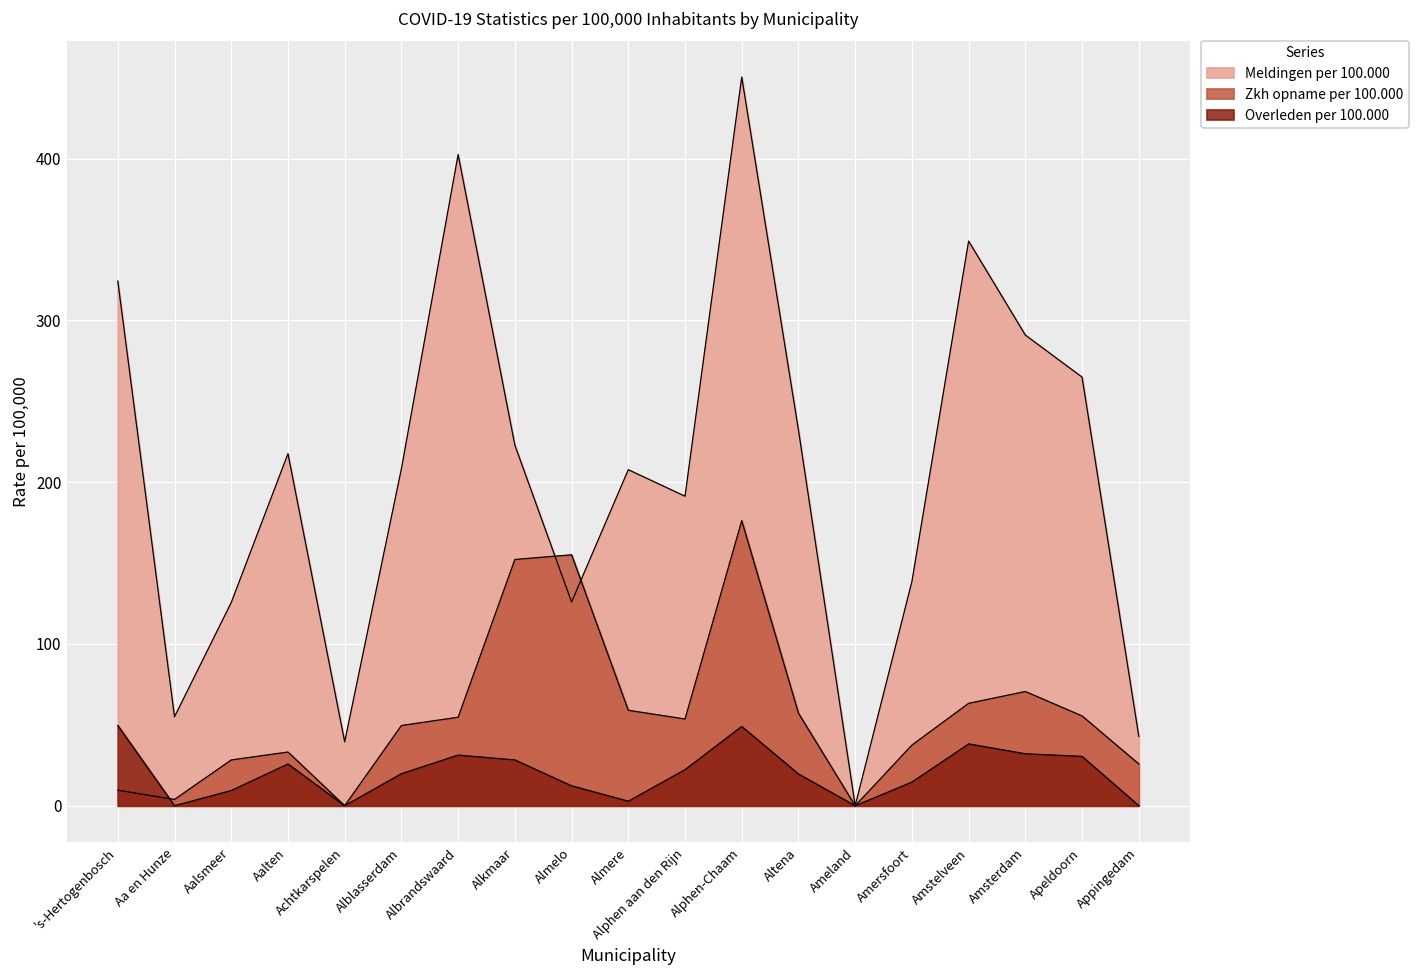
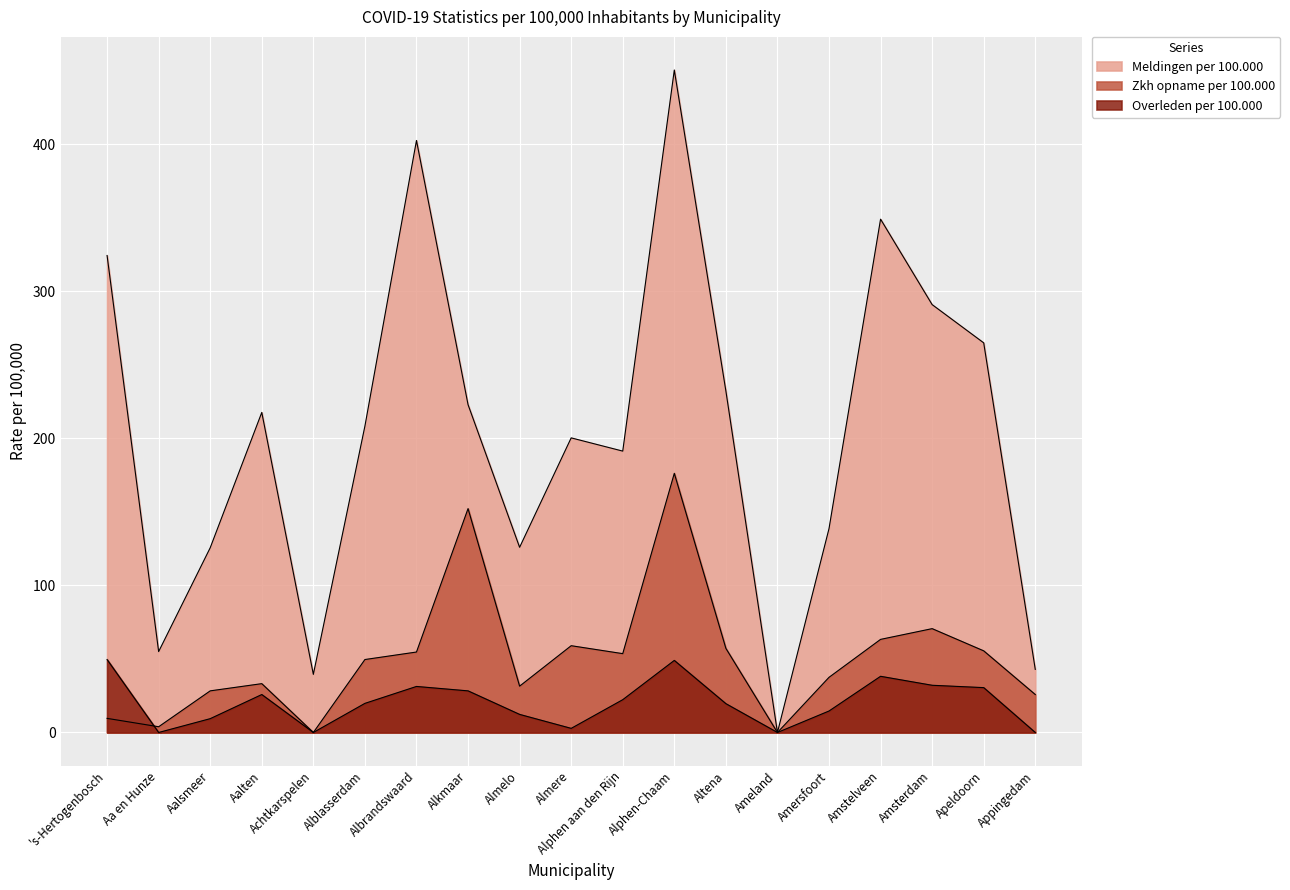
  {
    "Meldingen per 100.000": {
      "'s-Hertogenbosch": 324,
      "Aa en Hunze": 55,
      "Aalsmeer": 126,
      "Aalten": 218,
      "Achtkarspelen": 40,
      "Alblasserdam": 208,
      "Albrandswaard": 403,
      "Alkmaar": 223,
      "Almelo": 126,
-     "Almere": 208,
+     "Almere": 200,
      "Alphen aan den Rijn": 191,
      "Alphen-Chaam": 450,
      "Altena": 232,
      "Amersfoort": 139,
      "Amstelveen": 349,
      "Amsterdam": 291,
      "Apeldoorn": 265,
      "Appingedam": 43
    },
    "Zkh opname per 100.000": {
      "'s-Hertogenbosch": 10,
      "Aa en Hunze": 4,
      "Aalsmeer": 28,
      "Aalten": 33,
      "Alblasserdam": 50,
      "Albrandswaard": 55,
      "Alkmaar": 152,
-     "Almelo": 155,
+     "Almelo": 32,
      "Almere": 59,
      "Alphen aan den Rijn": 54,
      "Alphen-Chaam": 176,
      "Altena": 57,
      "Amersfoort": 38,
      "Amstelveen": 63,
      "Amsterdam": 71,
      "Apeldoorn": 56,
      "Appingedam": 26
    },
    "Overleden per 100.000": {
      "'s-Hertogenbosch": 50,
      "Aa en Hunze": 0,
      "Aalsmeer": 9,
      "Aalten": 26,
      "Alblasserdam": 20,
      "Albrandswaard": 31,
      "Alkmaar": 28,
      "Almelo": 12,
      "Almere": 3,
      "Alphen aan den Rijn": 22,
      "Alphen-Chaam": 49,
      "Altena": 20,
      "Amersfoort": 15,
      "Amstelveen": 38,
      "Amsterdam": 32,
      "Apeldoorn": 31,
      "Appingedam": 0
    }
  }
